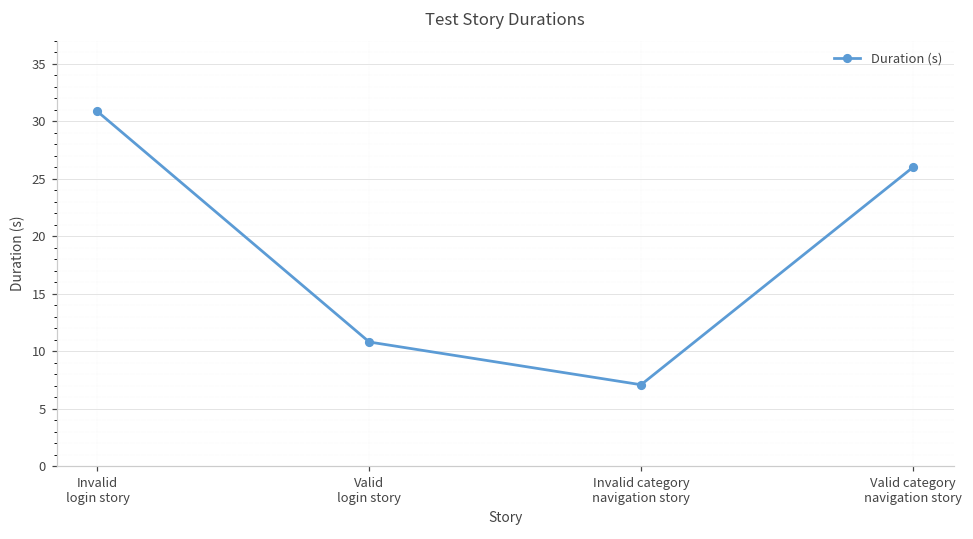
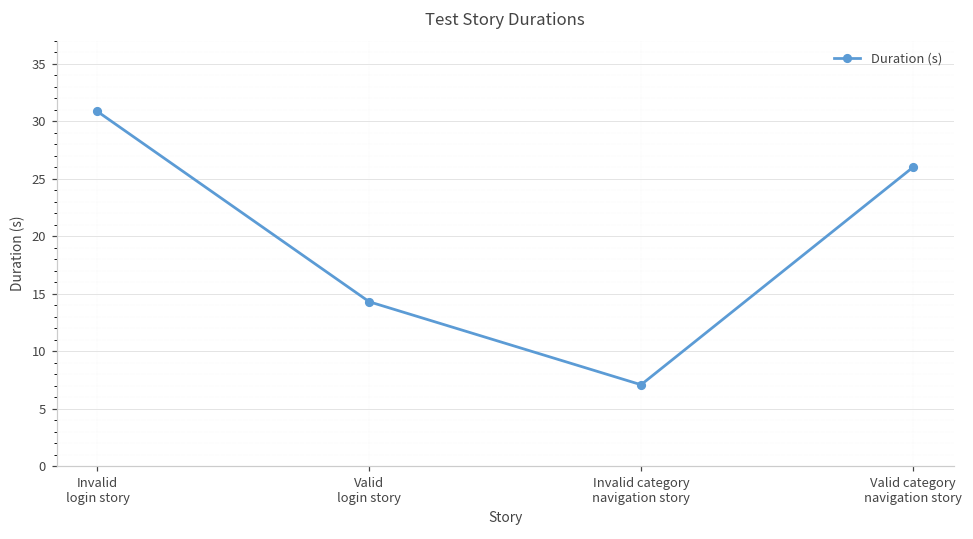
  {
    "Invalid login story": 30.9,
-   "Valid login story": 10.8,
+   "Valid login story": 14.3,
    "Invalid category navigation story": 7.1,
    "Valid category navigation story": 26.0
  }
